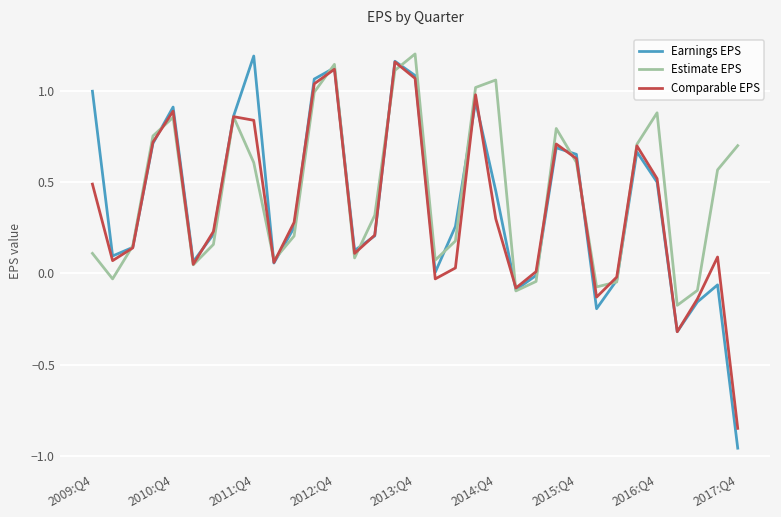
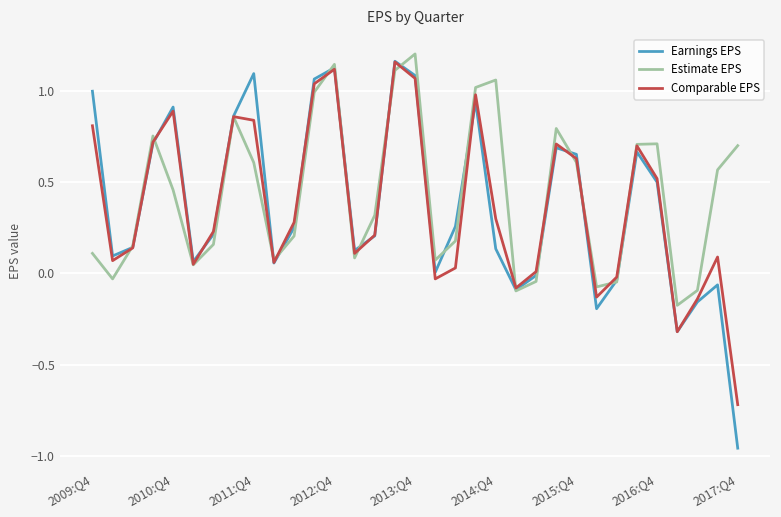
  {
    "Earnings EPS": {
      "2009:Q4": 1.00,
      "2010:Q4": 0.91,
-     "2011:Q4": 1.19,
+     "2011:Q4": 1.10,
      "2013:Q4": 1.09,
-     "2014:Q4": 0.45,
+     "2014:Q4": 0.14,
      "2015:Q4": 0.65,
      "2016:Q4": 0.50,
      "2017:Q4": -0.96
    },
    "Estimate EPS": {
      "2009:Q4": 0.11,
-     "2010:Q4": 0.86,
+     "2010:Q4": 0.46,
      "2011:Q4": 0.61,
      "2012:Q4": 1.15,
      "2013:Q4": 1.20,
      "2014:Q4": 1.06,
      "2015:Q4": 0.61,
-     "2016:Q4": 0.88,
+     "2016:Q4": 0.71,
      "2017:Q4": 0.70
    },
    "Comparable EPS": {
-     "2009:Q4": 0.49,
+     "2009:Q4": 0.81,
      "2010:Q4": 0.89,
      "2011:Q4": 0.84,
      "2013:Q4": 1.07,
      "2014:Q4": 0.30,
      "2015:Q4": 0.63,
      "2016:Q4": 0.52,
-     "2017:Q4": -0.85
+     "2017:Q4": -0.72
    }
  }
